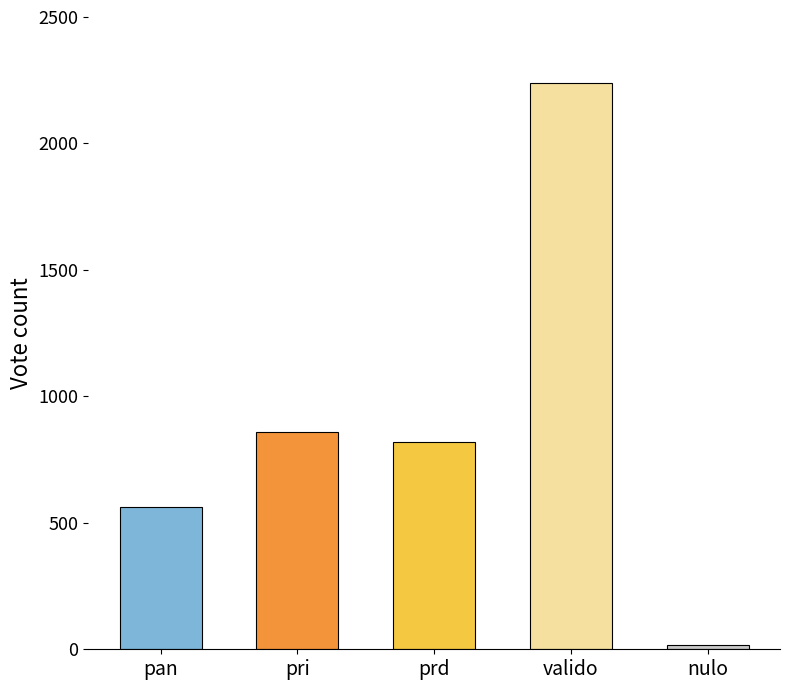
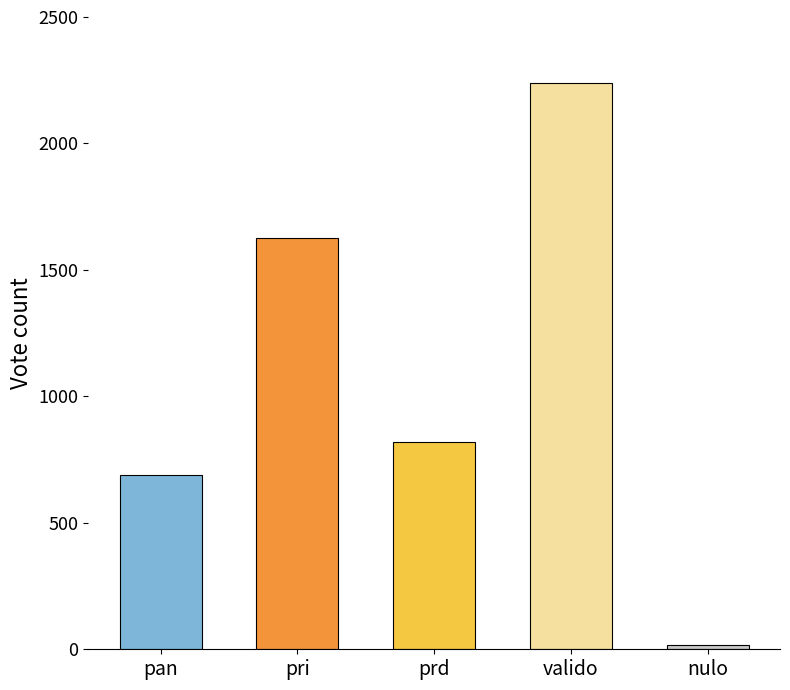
  {
-   "pan": 560,
-   "pri": 860,
+   "pan": 690,
+   "pri": 1630,
    "prd": 820,
    "valido": 2240,
    "nulo": 20
  }
